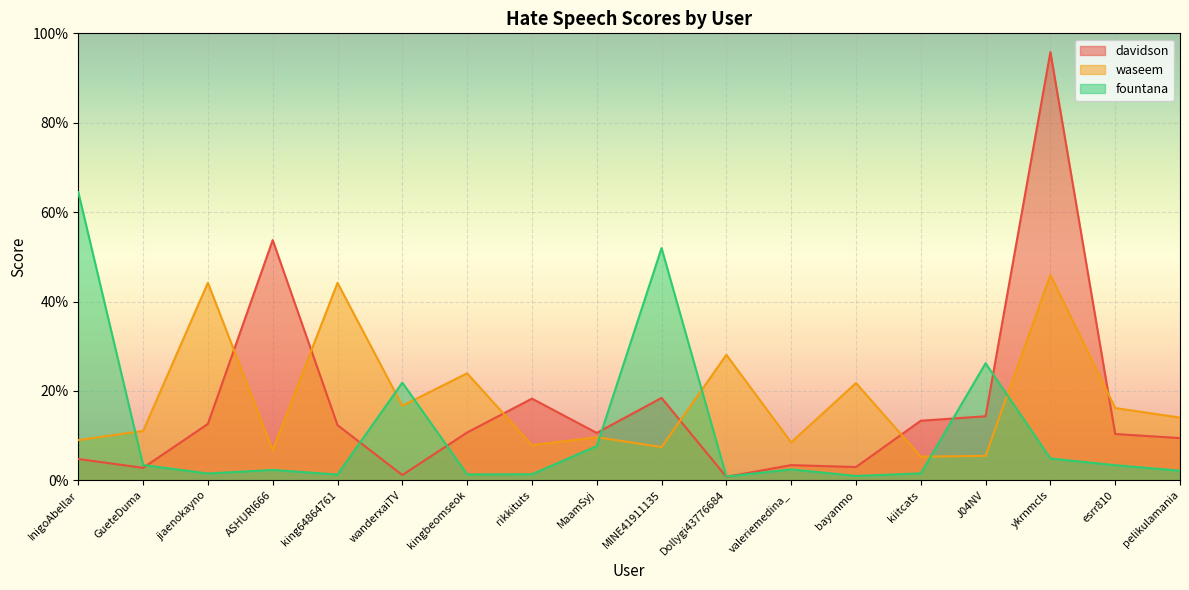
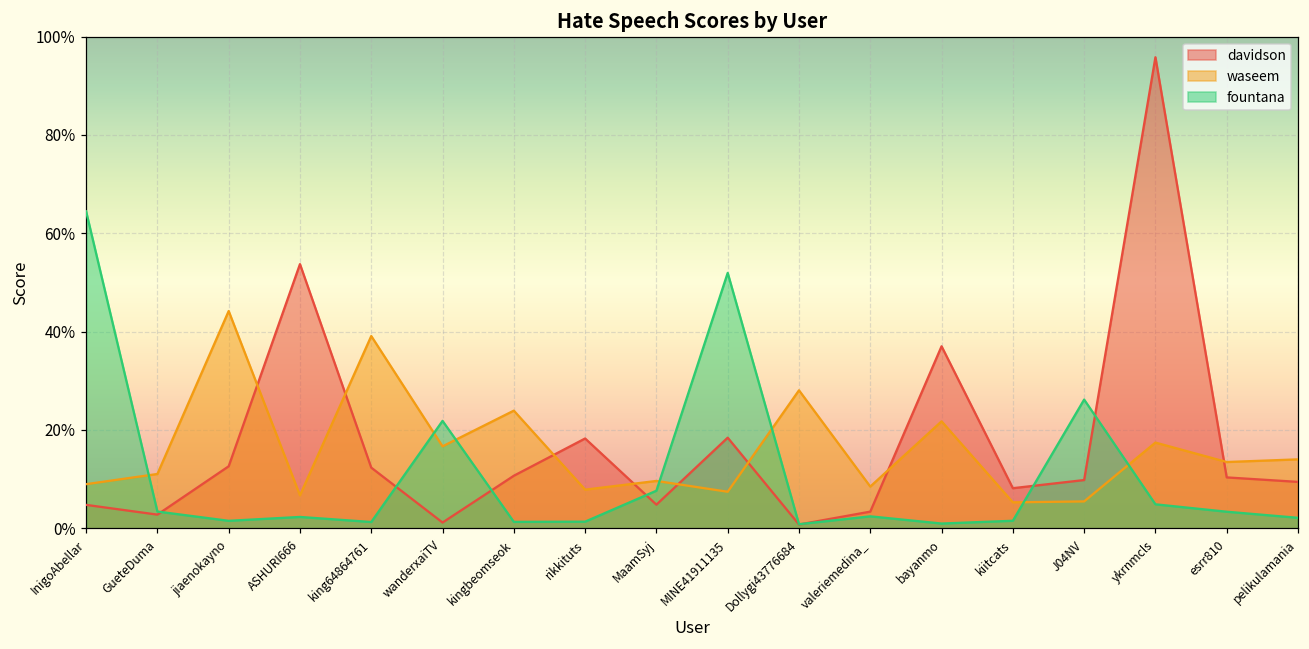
  {
    "davidson": {
      "InigoAbellar": "5%",
      "GueteDuma": "3%",
      "jiaenokayno": "13%",
      "ASHURI666": "54%",
      "king64864761": "12%",
      "wanderxaiTV": "1%",
      "kingbeomseok": "11%",
      "rikkituts": "18%",
-     "MaamSyj": "11%",
+     "MaamSyj": "5%",
      "MINE41911135": "18%",
      "valeriemedina_": "3%",
-     "bayanmo": "3%",
-     "kiitcats": "13%",
-     "J04NV": "14%",
+     "bayanmo": "37%",
+     "kiitcats": "8%",
+     "J04NV": "10%",
      "ykrnmcls": "96%",
      "esrr810": "10%",
      "pelikulamania": "9%"
    },
    "waseem": {
      "InigoAbellar": "9%",
      "GueteDuma": "11%",
      "jiaenokayno": "44%",
      "ASHURI666": "7%",
-     "king64864761": "44%",
+     "king64864761": "39%",
      "wanderxaiTV": "17%",
      "kingbeomseok": "24%",
      "rikkituts": "8%",
      "MaamSyj": "10%",
      "MINE41911135": "7%",
      "Dollygi43776684": "28%",
      "valeriemedina_": "8%",
      "bayanmo": "22%",
      "kiitcats": "5%",
      "J04NV": "5%",
-     "ykrnmcls": "46%",
-     "esrr810": "16%",
+     "ykrnmcls": "17%",
+     "esrr810": "13%",
      "pelikulamania": "14%"
    },
    "fountana": {
      "InigoAbellar": "64%",
      "GueteDuma": "3%",
      "jiaenokayno": "2%",
      "ASHURI666": "2%",
      "king64864761": "1%",
      "wanderxaiTV": "22%",
      "kingbeomseok": "1%",
      "rikkituts": "1%",
      "MaamSyj": "8%",
      "MINE41911135": "52%",
      "valeriemedina_": "2%",
      "bayanmo": "1%",
      "kiitcats": "2%",
      "J04NV": "26%",
      "ykrnmcls": "5%",
      "esrr810": "3%",
      "pelikulamania": "2%"
    }
  }
